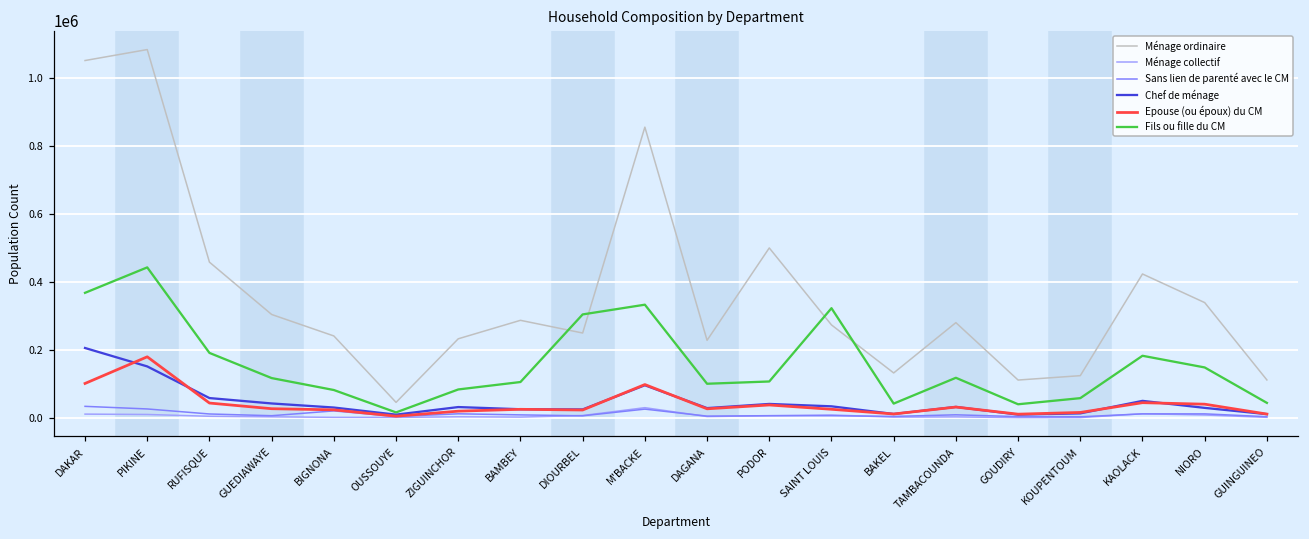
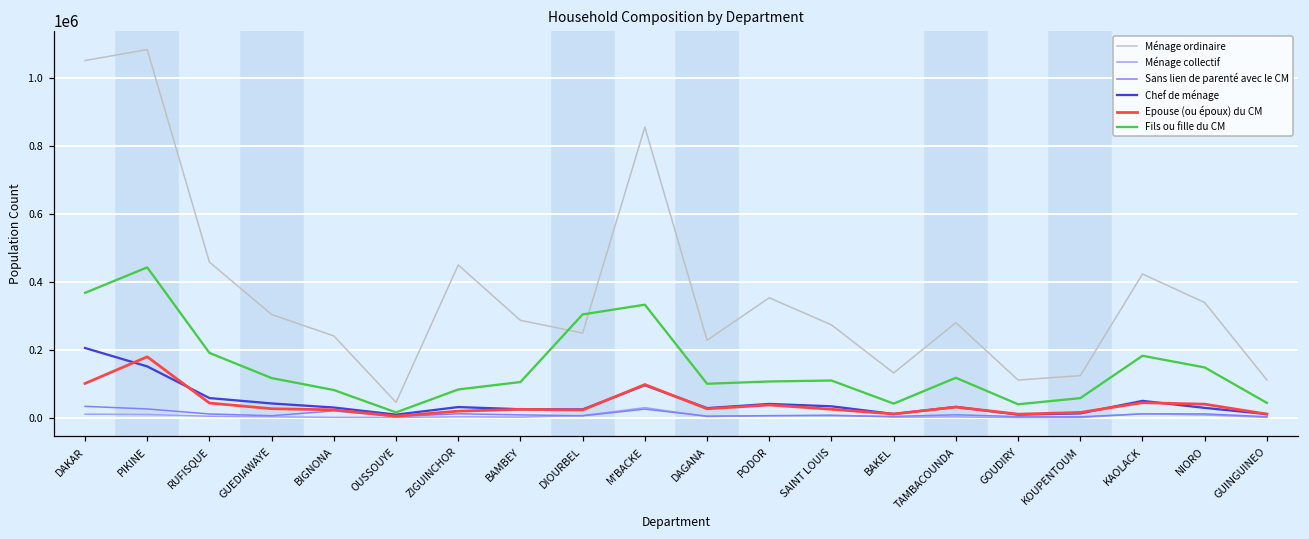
  {
    "Ménage ordinaire": {
      "DAKAR": 1050000,
      "PIKINE": 1080000,
      "RUFISQUE": 460000,
      "GUEDIAWAYE": 300000,
      "BIGNONA": 240000,
      "OUSSOUYE": 50000,
-     "ZIGUINCHOR": 230000,
+     "ZIGUINCHOR": 450000,
      "BAMBEY": 290000,
      "DIOURBEL": 250000,
      "M'BACKE": 860000,
      "DAGANA": 230000,
-     "PODOR": 500000,
+     "PODOR": 350000,
      "SAINT LOUIS": 270000,
      "BAKEL": 130000,
      "TAMBACOUNDA": 280000,
      "GOUDIRY": 110000,
      "KOUPENTOUM": 120000,
      "KAOLACK": 420000,
      "NIORO": 340000,
      "GUINGUINEO": 110000
    },
    "Chef de ménage": {
      "DAKAR": 210000,
      "PIKINE": 150000,
      "RUFISQUE": 60000,
      "GUEDIAWAYE": 40000,
      "ZIGUINCHOR": 30000,
      "SAINT LOUIS": 30000,
      "NIORO": 30000
    },
    "Epouse (ou époux) du CM": {
      "DAKAR": 100000,
      "PIKINE": 180000,
      "RUFISQUE": 40000,
      "GUEDIAWAYE": 30000,
      "SAINT LOUIS": 30000,
      "NIORO": 40000
    },
    "Fils ou fille du CM": {
      "DAKAR": 370000,
      "PIKINE": 440000,
      "RUFISQUE": 190000,
      "GUEDIAWAYE": 120000,
      "BIGNONA": 80000,
      "ZIGUINCHOR": 80000,
      "BAMBEY": 110000,
      "DIOURBEL": 300000,
      "M'BACKE": 330000,
      "DAGANA": 100000,
      "PODOR": 110000,
-     "SAINT LOUIS": 320000,
+     "SAINT LOUIS": 110000,
      "BAKEL": 40000,
      "TAMBACOUNDA": 120000,
      "GOUDIRY": 40000,
      "KOUPENTOUM": 60000,
      "KAOLACK": 180000,
      "NIORO": 150000,
      "GUINGUINEO": 40000
    }
  }
